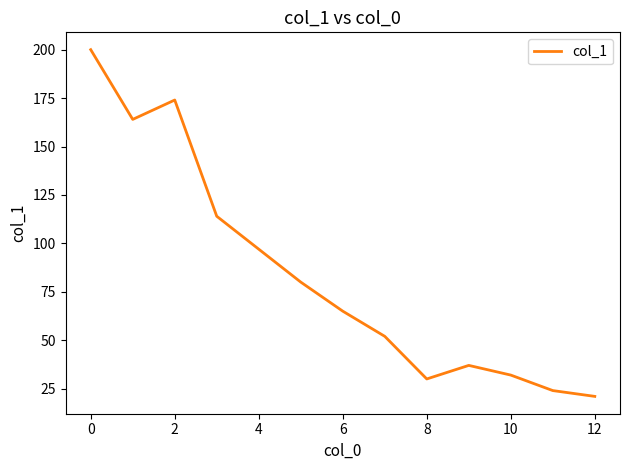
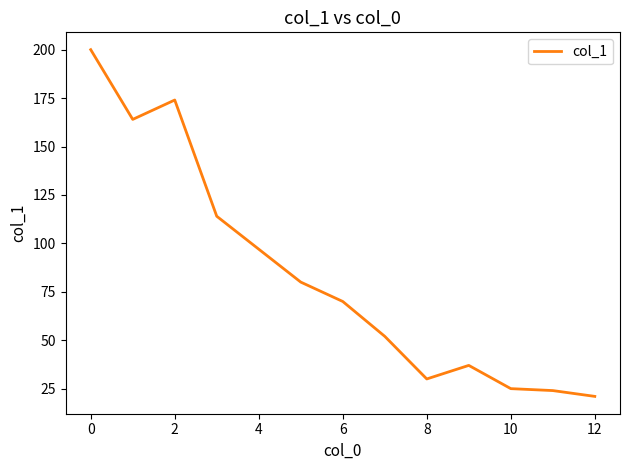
  {
    "0": 200,
    "2": 174,
    "4": 97,
-   "6": 65,
+   "6": 70,
    "8": 30,
-   "10": 32,
+   "10": 25,
    "12": 21
  }
